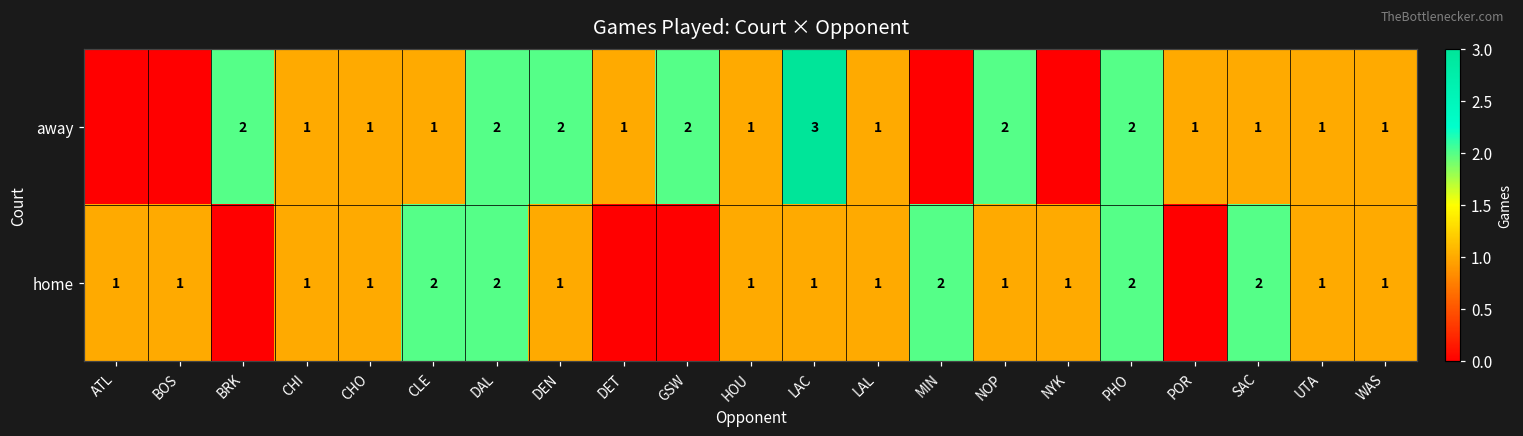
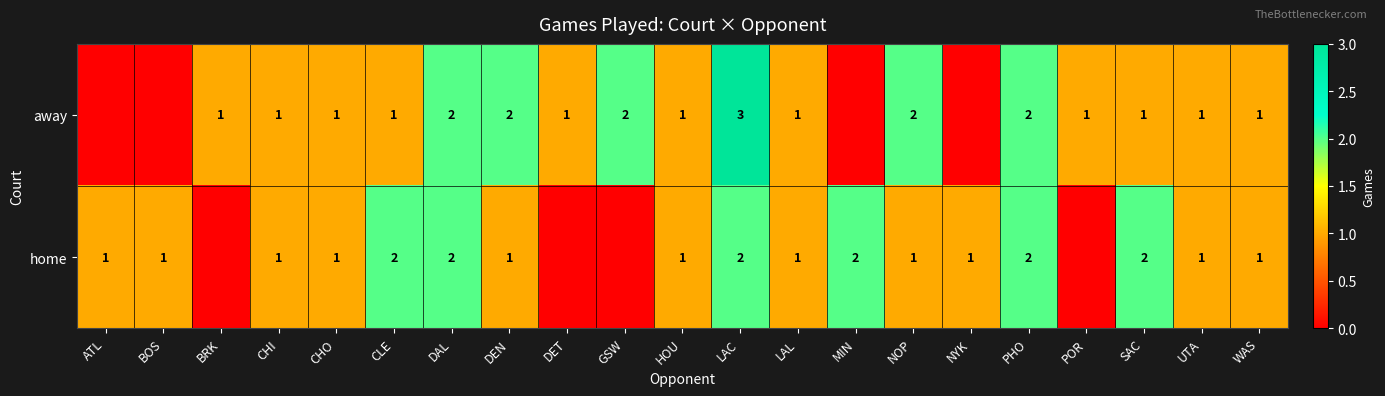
  {
    "away": {
-     "BRK": 2,
+     "BRK": 1,
      "CHI": 1,
      "CHO": 1,
      "CLE": 1,
      "DAL": 2,
      "DEN": 2,
      "DET": 1,
      "GSW": 2,
      "HOU": 1,
      "LAC": 3,
      "LAL": 1,
      "NOP": 2,
      "PHO": 2,
      "POR": 1,
      "SAC": 1,
      "UTA": 1,
      "WAS": 1
    },
    "home": {
      "ATL": 1,
      "BOS": 1,
      "CHI": 1,
      "CHO": 1,
      "CLE": 2,
      "DAL": 2,
      "DEN": 1,
      "HOU": 1,
-     "LAC": 1,
+     "LAC": 2,
      "LAL": 1,
      "MIN": 2,
      "NOP": 1,
      "NYK": 1,
      "PHO": 2,
      "SAC": 2,
      "UTA": 1,
      "WAS": 1
    }
  }
